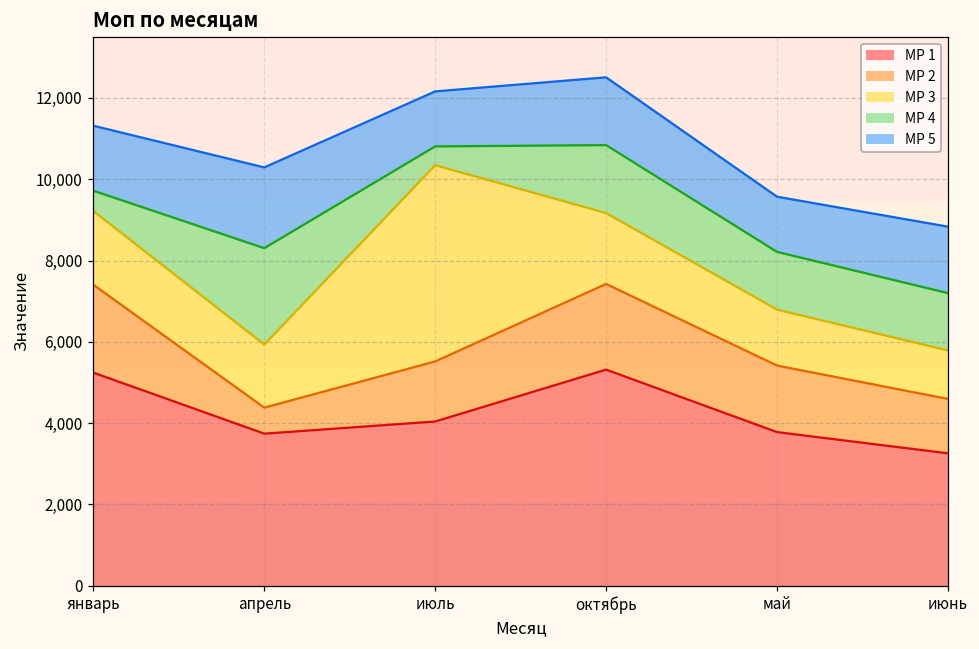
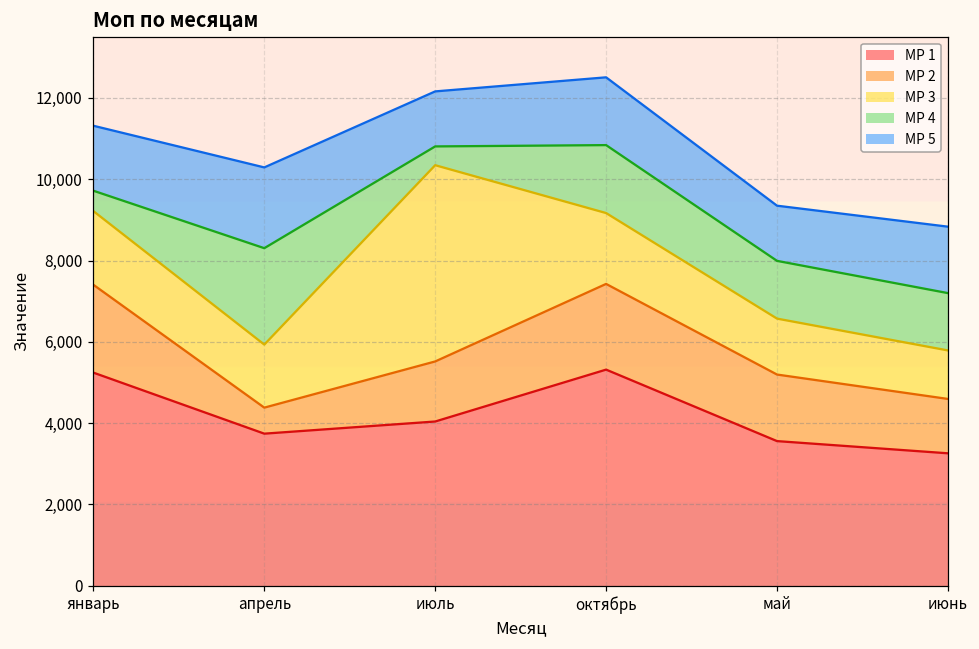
  {
    "МР 1": {
      "январь": "5,200",
      "апрель": "3,700",
      "июль": "4,000",
      "октябрь": "5,300",
-     "май": "3,800",
+     "май": "3,600",
      "июнь": "3,300"
    },
    "МР 2": {
      "январь": "2,200",
      "апрель": "600",
      "июль": "1,500",
      "октябрь": "2,100",
      "май": "1,600",
      "июнь": "1,300"
    },
    "МР 3": {
      "январь": "1,800",
      "апрель": "1,600",
      "июль": "4,800",
      "октябрь": "1,700",
      "май": "1,400",
      "июнь": "1,200"
    },
    "МР 4": {
      "январь": "500",
      "апрель": "2,400",
      "июль": "500",
      "октябрь": "1,700",
      "май": "1,400",
      "июнь": "1,400"
    },
    "МР 5": {
      "январь": "1,600",
      "апрель": "2,000",
      "июль": "1,400",
      "октябрь": "1,700",
      "май": "1,400",
      "июнь": "1,600"
    }
  }
